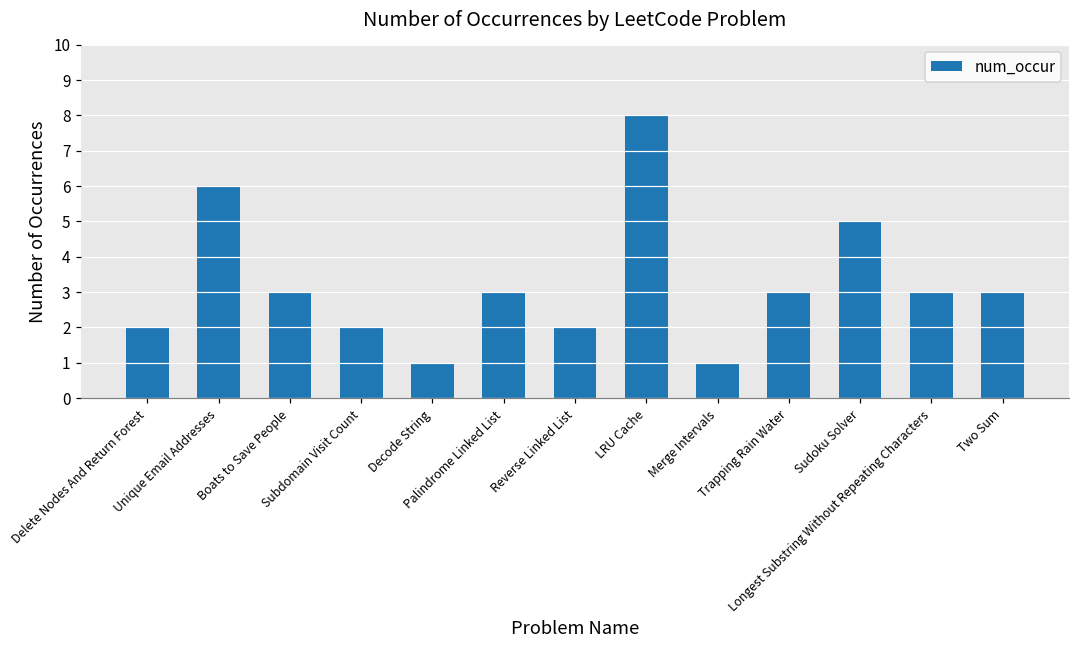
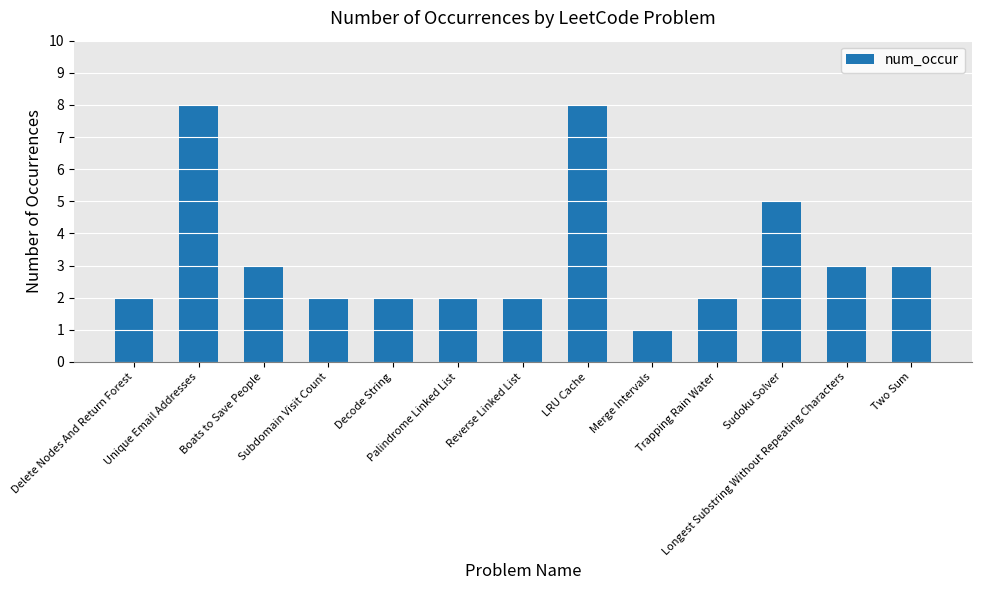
  {
    "Delete Nodes And Return Forest": 2,
-   "Unique Email Addresses": 6,
+   "Unique Email Addresses": 8,
    "Boats to Save People": 3,
    "Subdomain Visit Count": 2,
-   "Decode String": 1,
-   "Palindrome Linked List": 3,
+   "Decode String": 2,
+   "Palindrome Linked List": 2,
    "Reverse Linked List": 2,
    "LRU Cache": 8,
    "Merge Intervals": 1,
-   "Trapping Rain Water": 3,
+   "Trapping Rain Water": 2,
    "Sudoku Solver": 5,
    "Longest Substring Without Repeating Characters": 3,
    "Two Sum": 3
  }
